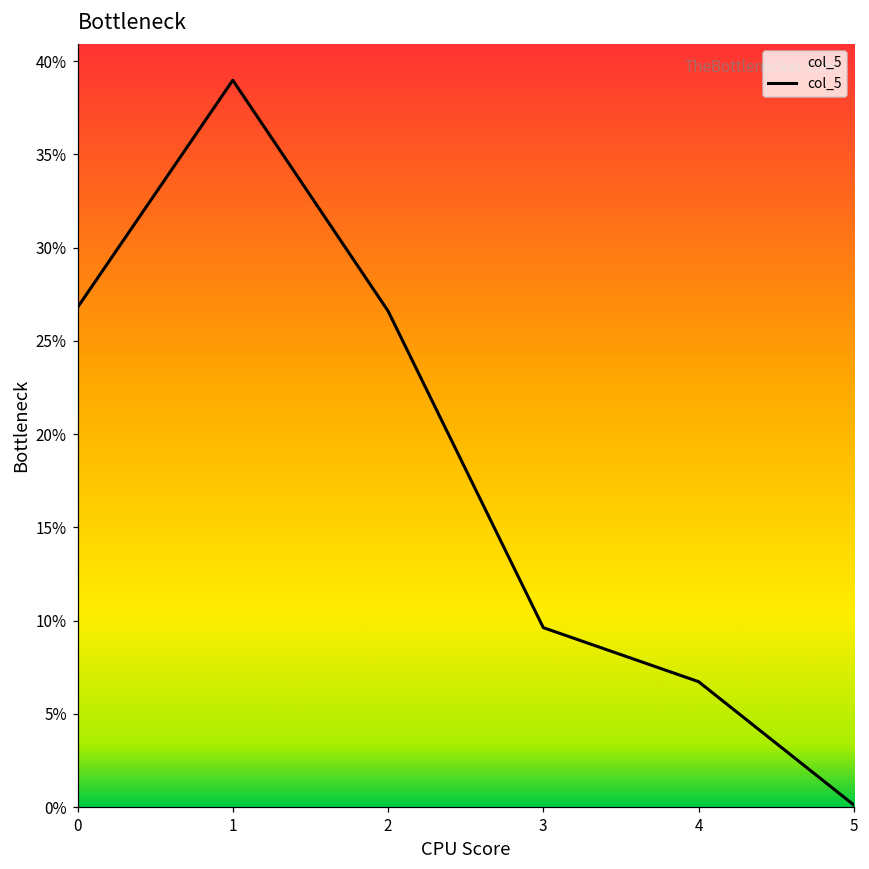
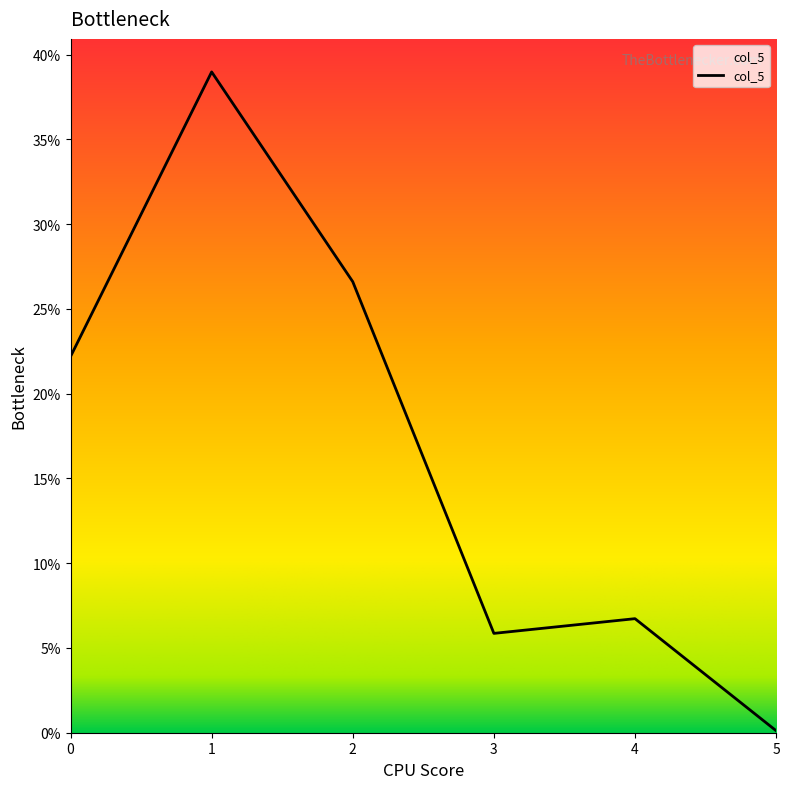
  {
-   "0": "26.8%",
+   "0": "22.2%",
    "1": "39.0%",
    "2": "26.6%",
-   "3": "9.6%",
+   "3": "5.9%",
    "4": "6.7%",
    "5": "0.1%"
  }
